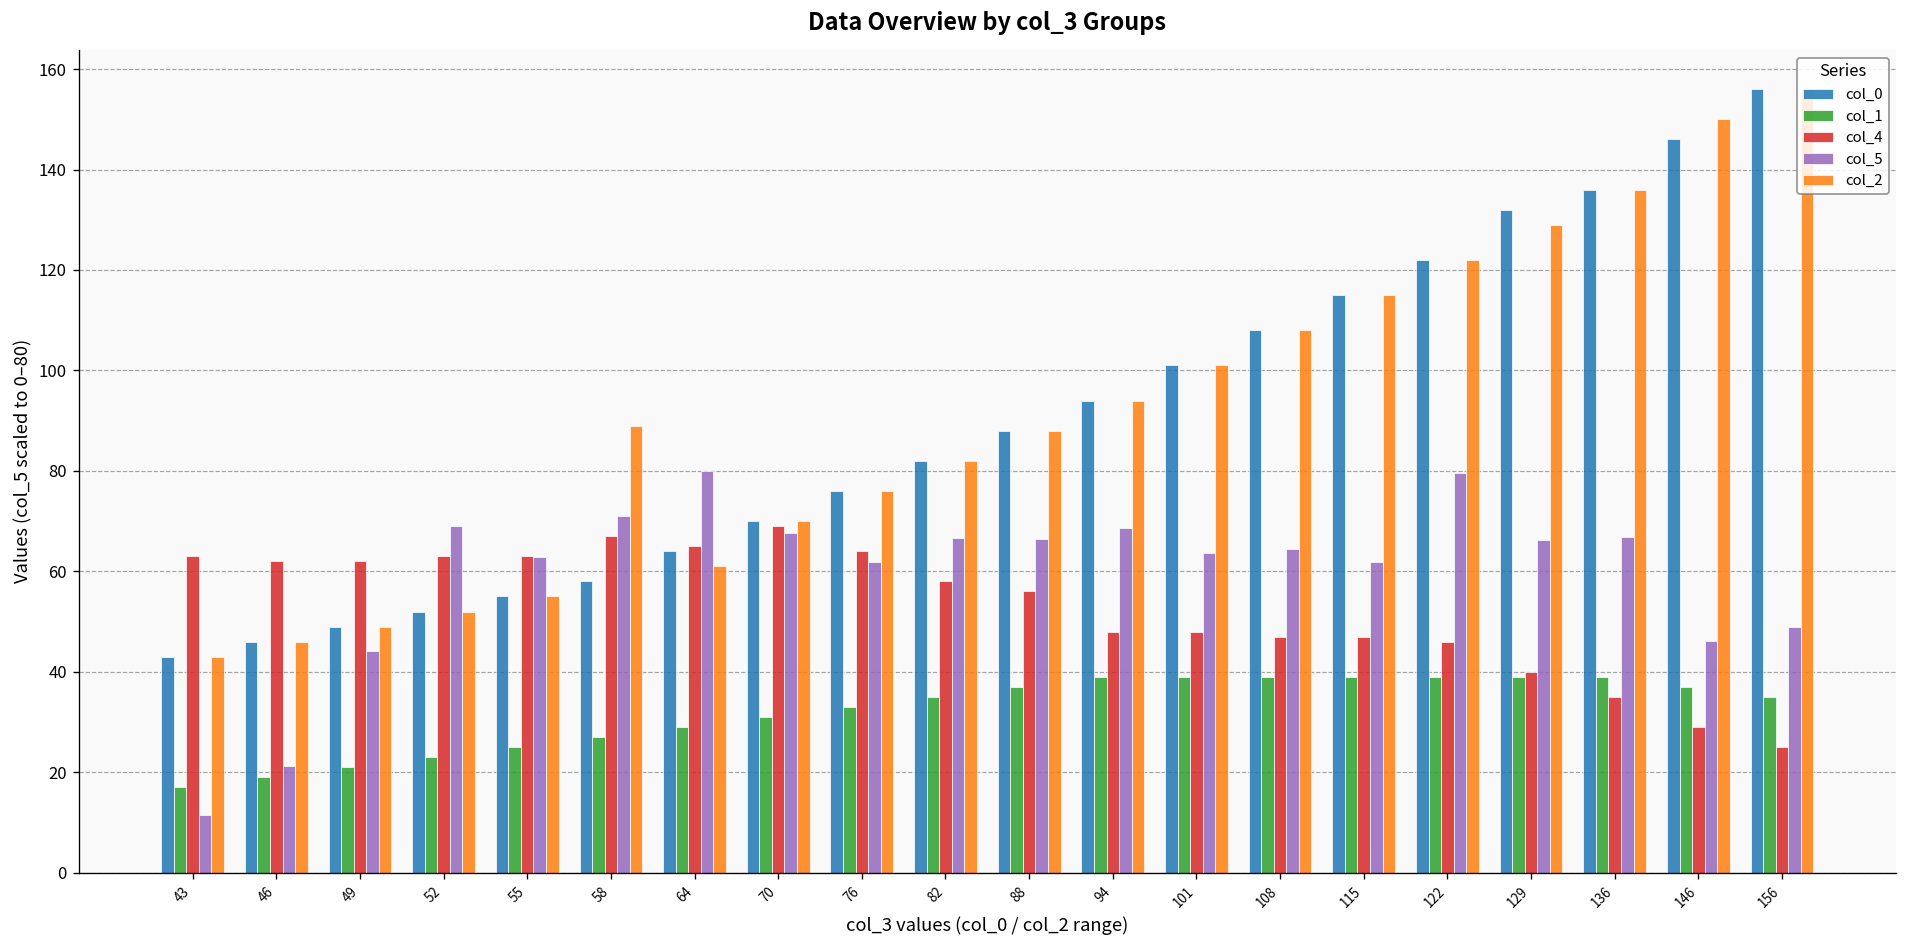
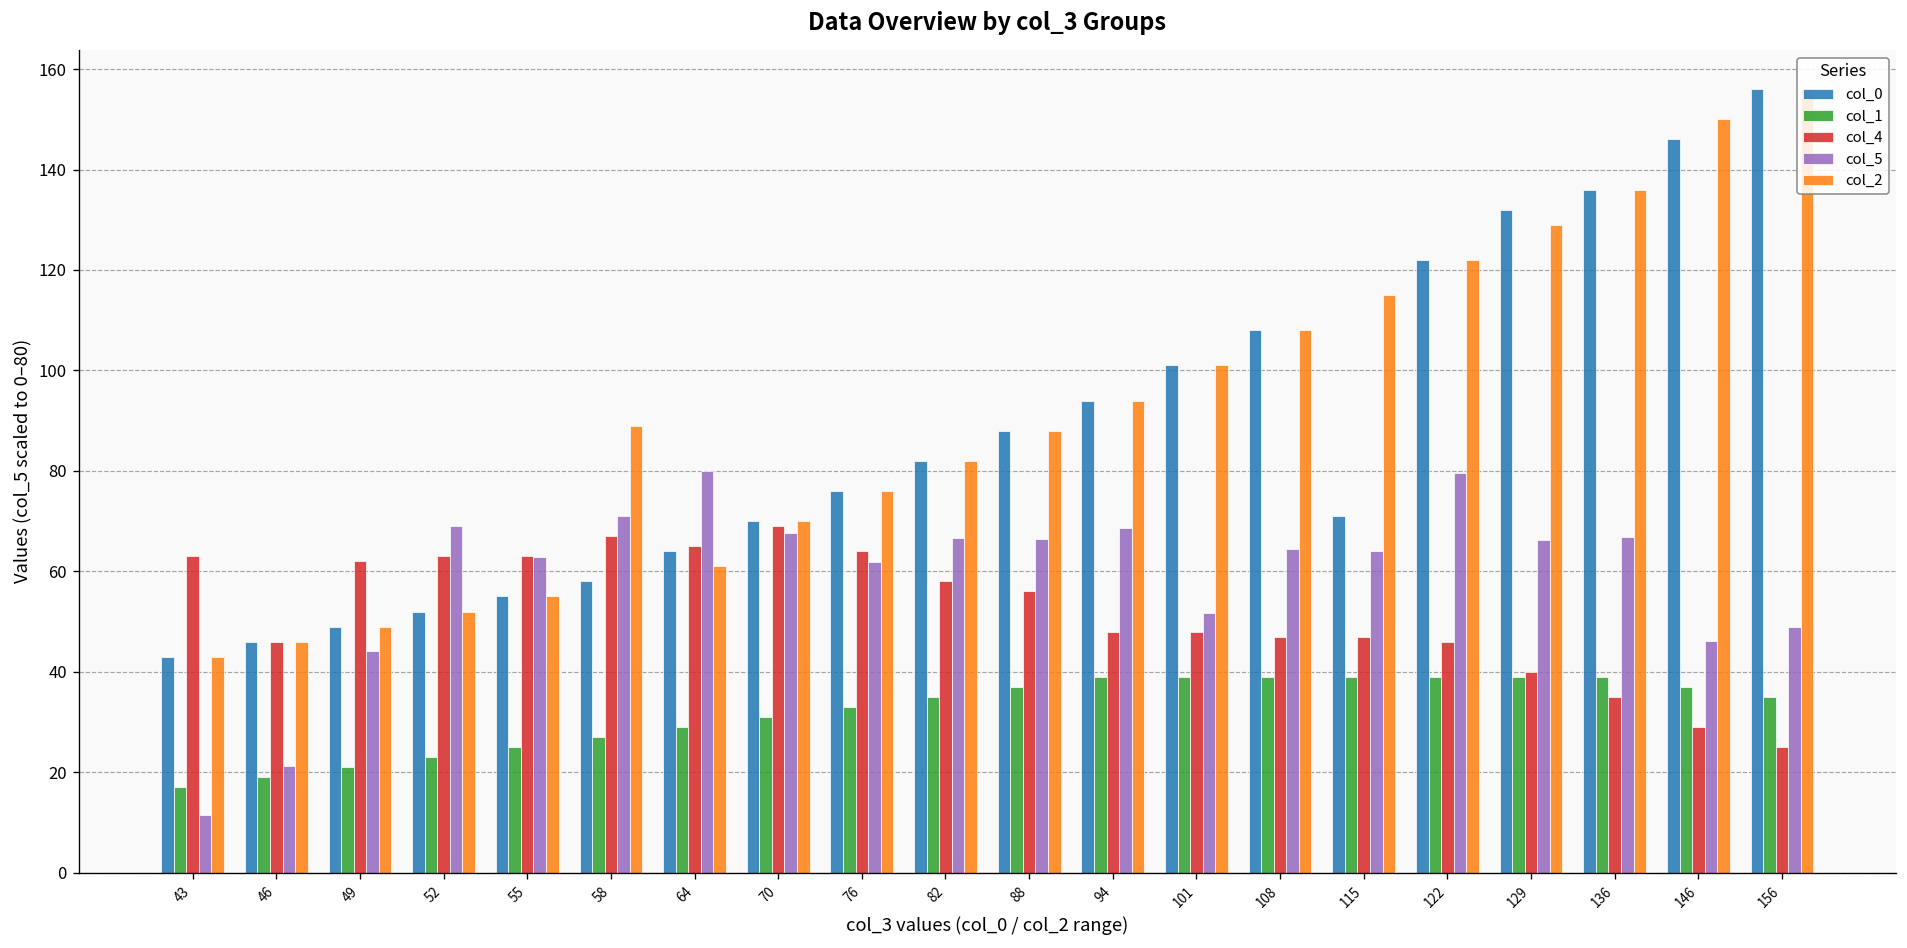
  {
    "col_0": {
      "43": 43,
      "46": 46,
      "49": 49,
      "52": 52,
      "55": 55,
      "58": 58,
      "64": 64,
      "70": 70,
      "76": 76,
      "82": 82,
      "88": 88,
      "94": 94,
      "101": 101,
      "108": 108,
-     "115": 115,
+     "115": 71,
      "122": 122,
      "129": 132,
      "136": 136,
      "146": 146,
      "156": 156
    },
    "col_1": {
      "43": 17,
      "46": 19,
      "49": 21,
      "52": 23,
      "55": 25,
      "58": 27,
      "64": 29,
      "70": 31,
      "76": 33,
      "82": 35,
      "88": 37,
      "94": 39,
      "101": 39,
      "108": 39,
      "115": 39,
      "122": 39,
      "129": 39,
      "136": 39,
      "146": 37,
      "156": 35
    },
    "col_4": {
      "43": 63,
-     "46": 62,
+     "46": 46,
      "49": 62,
      "52": 63,
      "55": 63,
      "58": 67,
      "64": 65,
      "70": 69,
      "76": 64,
      "82": 58,
      "88": 56,
      "94": 48,
      "101": 48,
      "108": 47,
      "115": 47,
      "122": 46,
      "129": 40,
      "136": 35,
      "146": 29,
      "156": 25
    },
    "col_5": {
      "43": 12,
      "46": 21,
      "49": 44,
      "52": 69,
      "55": 63,
      "58": 71,
      "64": 80,
      "70": 68,
      "76": 62,
      "82": 67,
      "88": 67,
      "94": 69,
-     "101": 64,
+     "101": 52,
      "108": 64,
-     "115": 62,
+     "115": 64,
      "122": 80,
      "129": 66,
      "136": 67,
      "146": 46,
      "156": 49
    },
    "col_2": {
      "43": 43,
      "46": 46,
      "49": 49,
      "52": 52,
      "55": 55,
      "58": 89,
      "64": 61,
      "70": 70,
      "76": 76,
      "82": 82,
      "88": 88,
      "94": 94,
      "101": 101,
      "108": 108,
      "115": 115,
      "122": 122,
      "129": 129,
      "136": 136,
      "146": 150
    }
  }
